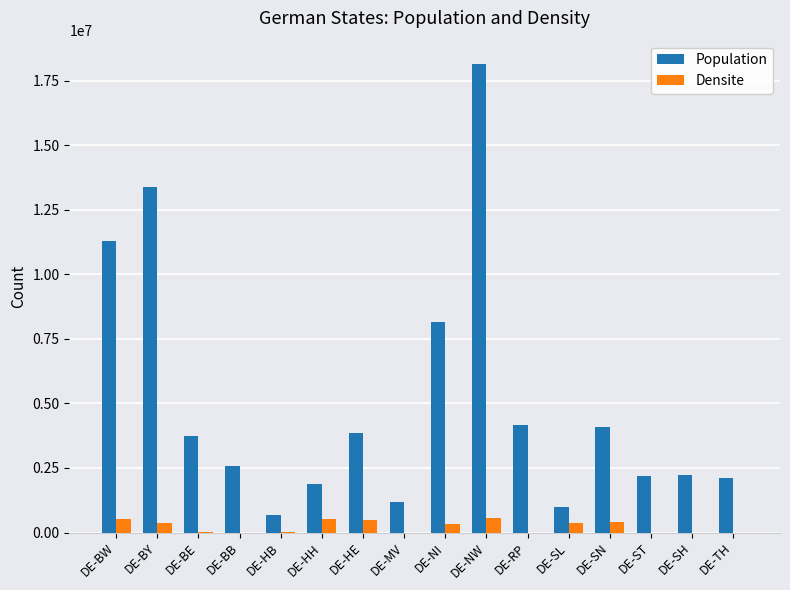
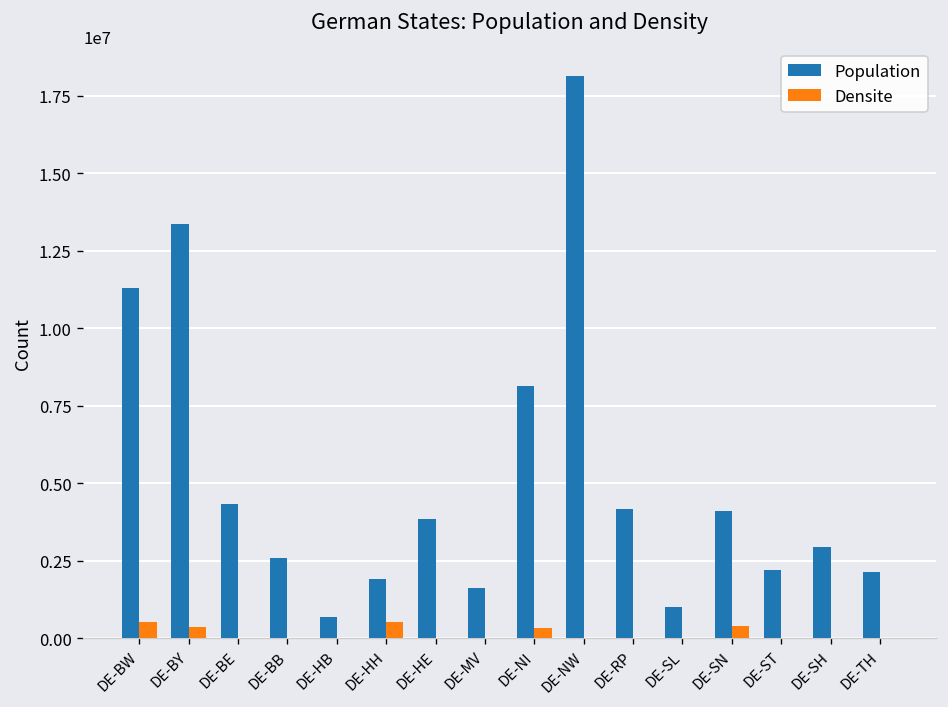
  {
    "Population": {
      "DE-BW": 11300000,
      "DE-BY": 13400000,
-     "DE-BE": 3800000,
+     "DE-BE": 4300000,
      "DE-BB": 2600000,
      "DE-HB": 700000,
      "DE-HH": 1900000,
      "DE-HE": 3800000,
-     "DE-MV": 1200000,
+     "DE-MV": 1600000,
      "DE-NI": 8100000,
      "DE-NW": 18100000,
      "DE-RP": 4200000,
      "DE-SL": 1000000,
      "DE-SN": 4100000,
      "DE-ST": 2200000,
-     "DE-SH": 2200000,
+     "DE-SH": 3000000,
      "DE-TH": 2100000
    },
    "Densite": {
      "DE-BW": 500000,
      "DE-BY": 400000,
      "DE-HH": 500000,
-     "DE-HE": 500000,
+     "DE-HE": 0,
      "DE-NI": 300000,
-     "DE-NW": 600000,
-     "DE-SL": 400000,
+     "DE-NW": 0,
+     "DE-SL": 0,
      "DE-SN": 400000
    }
  }
